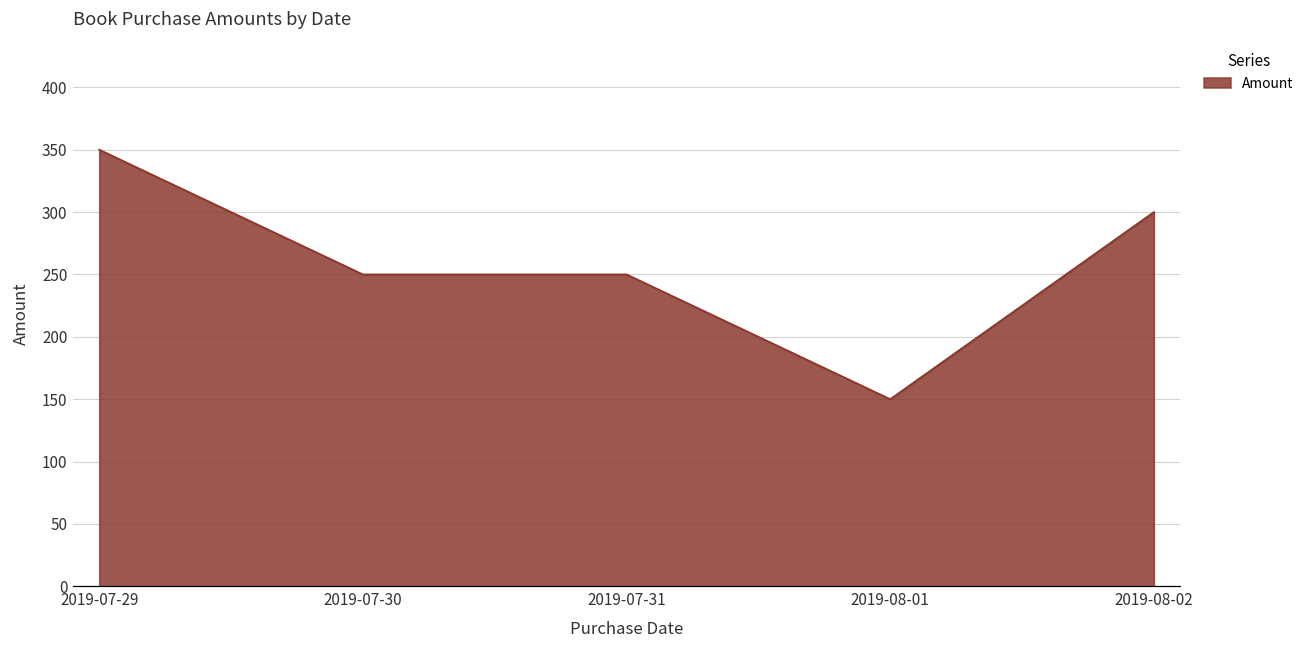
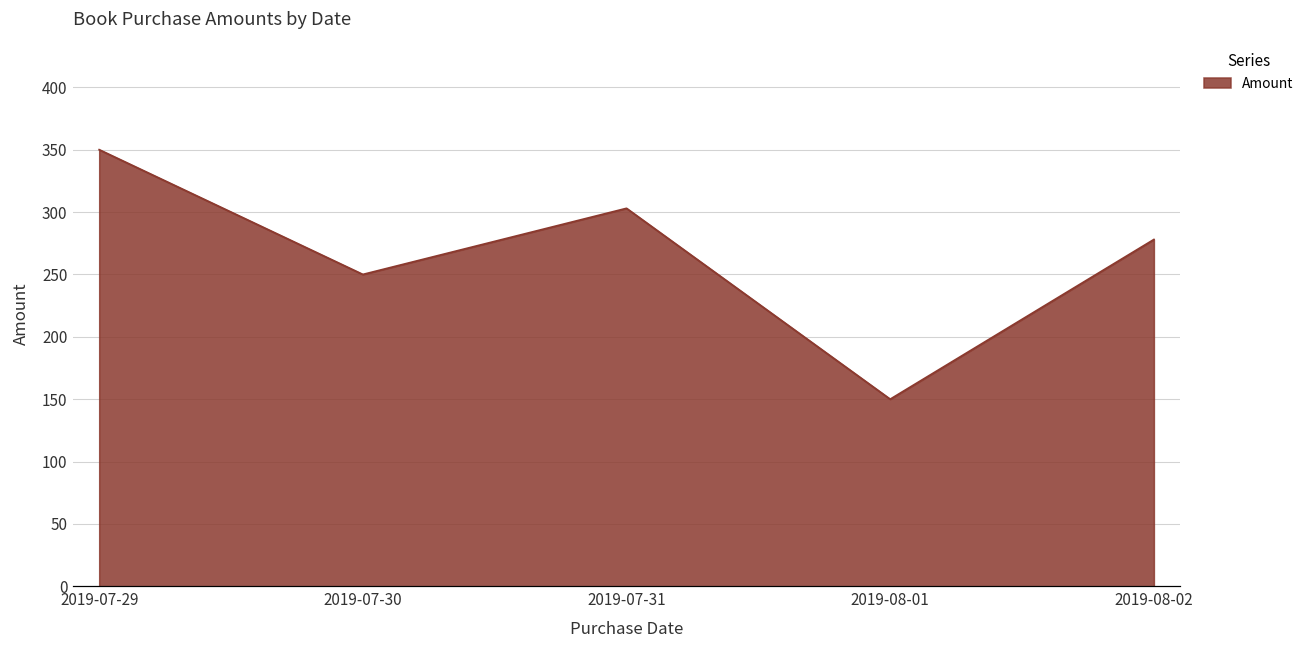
  {
    "2019-07-29": 350,
    "2019-07-30": 250,
-   "2019-07-31": 250,
+   "2019-07-31": 303,
    "2019-08-01": 150,
-   "2019-08-02": 300
+   "2019-08-02": 278
  }
